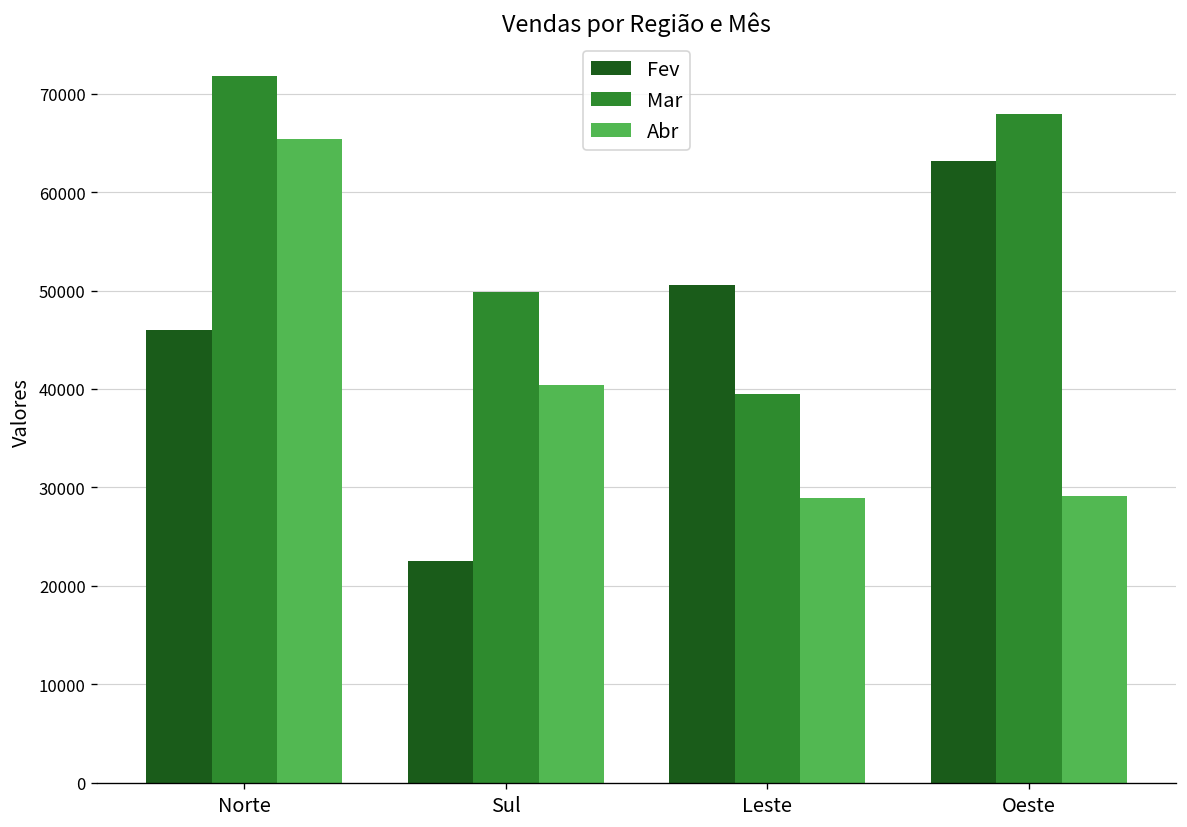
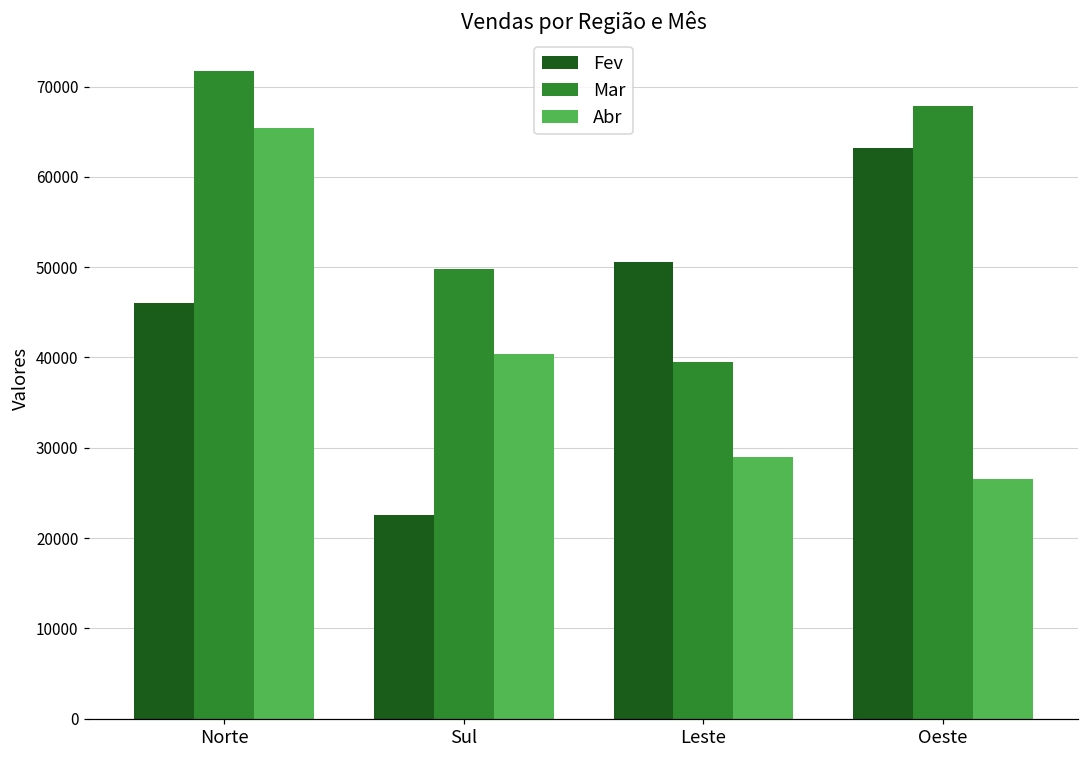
  {
    "Abr": {
      "Norte": 65000,
      "Sul": 40000,
      "Leste": 29000,
-     "Oeste": 29000
+     "Oeste": 27000
    }
  }
